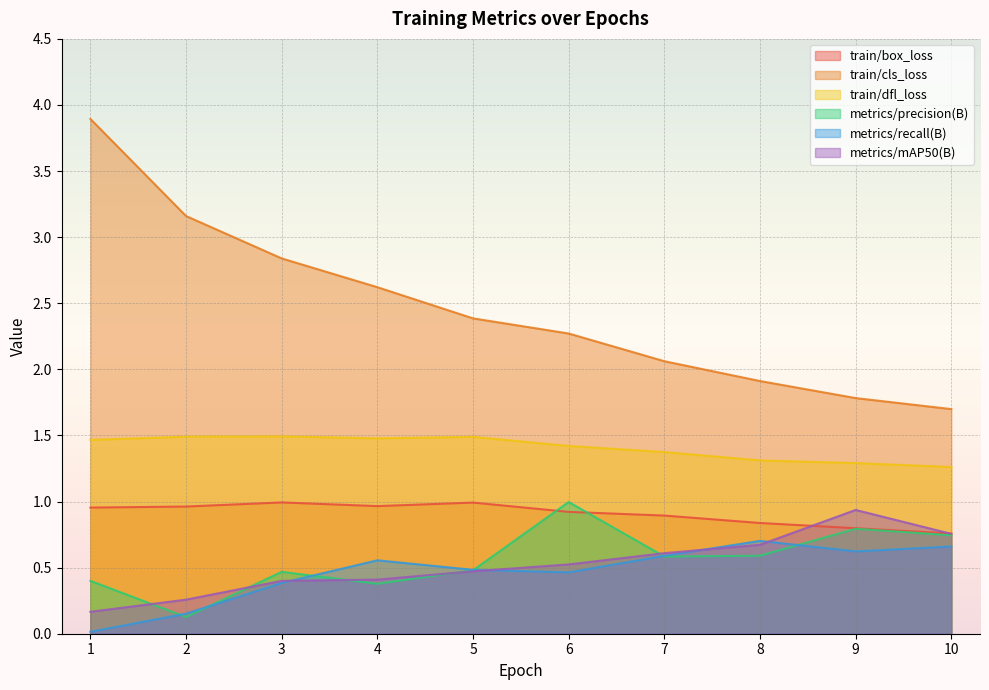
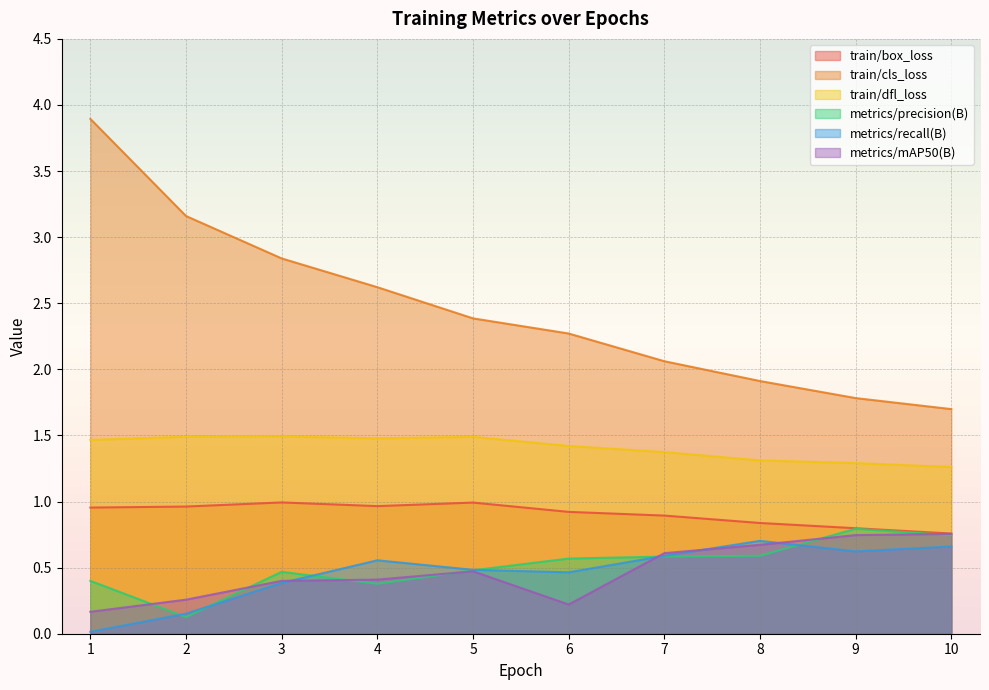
  {
    "metrics/precision(B)": {
      "1": 0.40,
      "2": 0.13,
      "3": 0.47,
      "4": 0.38,
-     "6": 1.00,
+     "6": 0.57,
      "8": 0.59
    },
    "metrics/recall(B)": {
      "1": 0.01,
      "2": 0.15,
      "4": 0.56,
      "6": 0.46,
      "8": 0.70,
      "9": 0.62,
      "10": 0.66
    },
    "metrics/mAP50(B)": {
      "1": 0.17,
      "2": 0.26,
      "4": 0.41,
-     "6": 0.52,
+     "6": 0.22,
      "7": 0.61,
      "8": 0.67,
-     "9": 0.94
+     "9": 0.75
    }
  }
